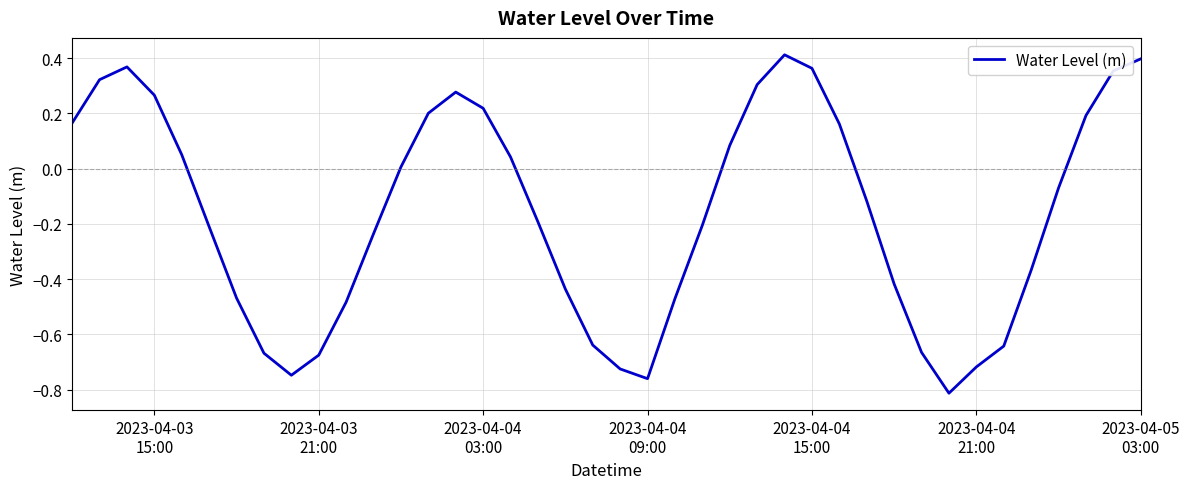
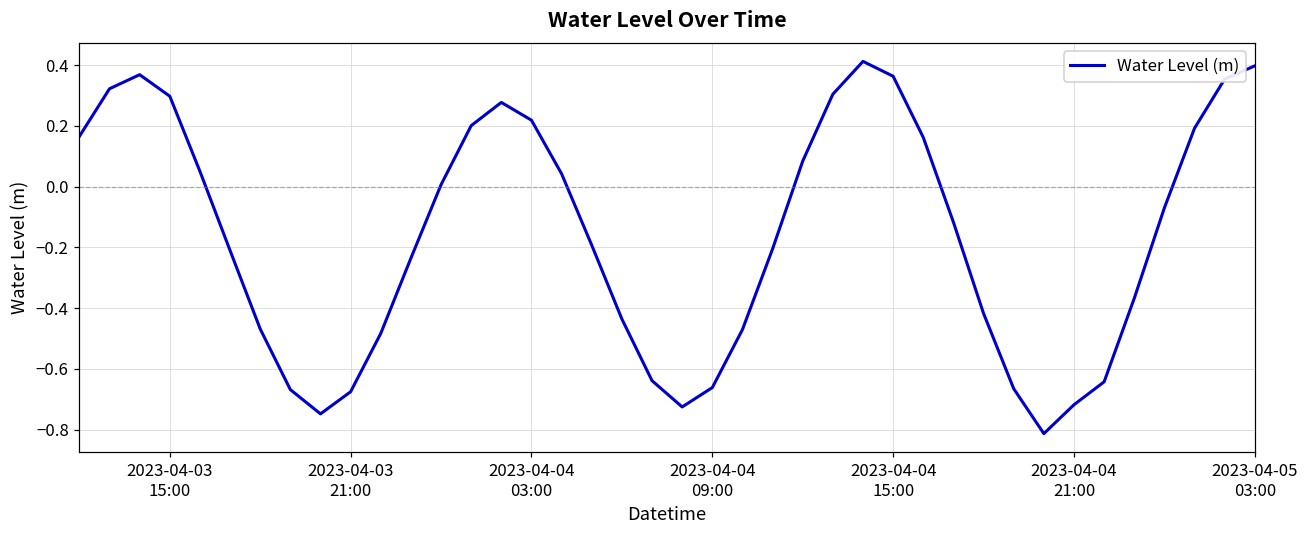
  {
-   "2023-04-03 15:00": 0.27,
+   "2023-04-03 15:00": 0.30,
    "2023-04-03 21:00": -0.68,
    "2023-04-04 03:00": 0.22,
-   "2023-04-04 09:00": -0.76,
+   "2023-04-04 09:00": -0.66,
    "2023-04-04 15:00": 0.36,
    "2023-04-04 21:00": -0.72,
    "2023-04-05 03:00": 0.40
  }
